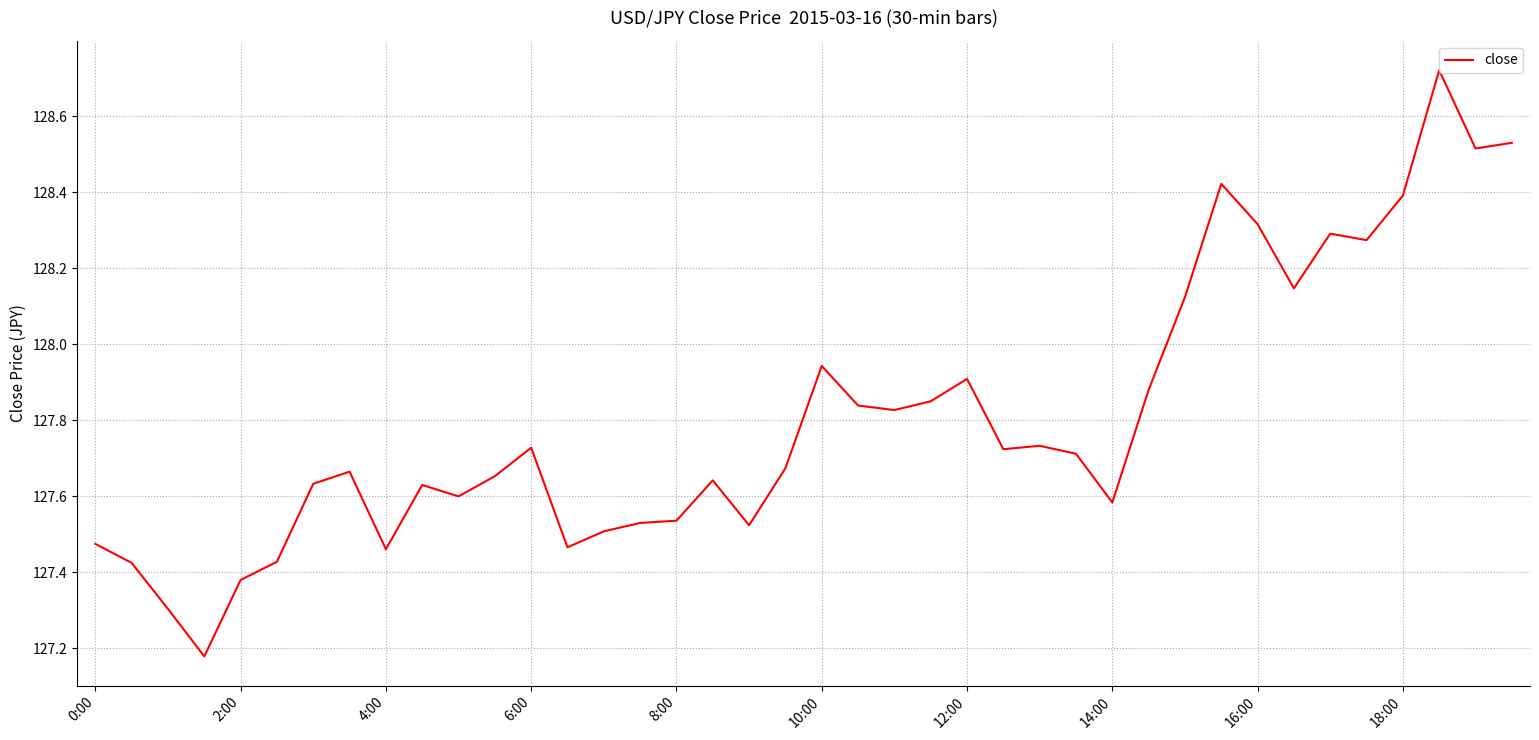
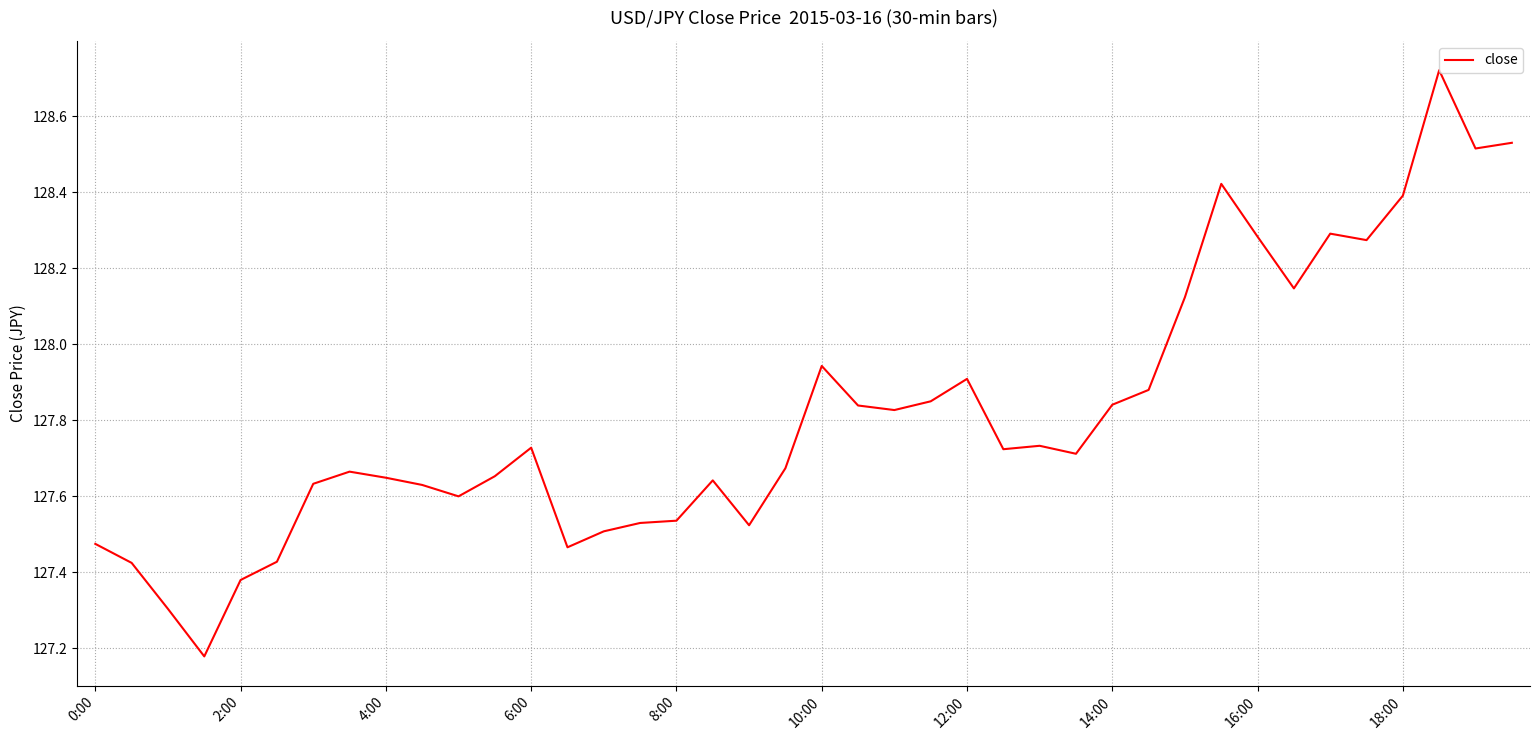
  {
    "0:00": 127.48,
    "2:00": 127.38,
-   "4:00": 127.46,
+   "4:00": 127.65,
    "6:00": 127.73,
    "8:00": 127.54,
    "10:00": 127.94,
    "12:00": 127.91,
-   "14:00": 127.58,
-   "16:00": 128.32,
+   "14:00": 127.84,
+   "16:00": 128.28,
    "18:00": 128.39
  }
